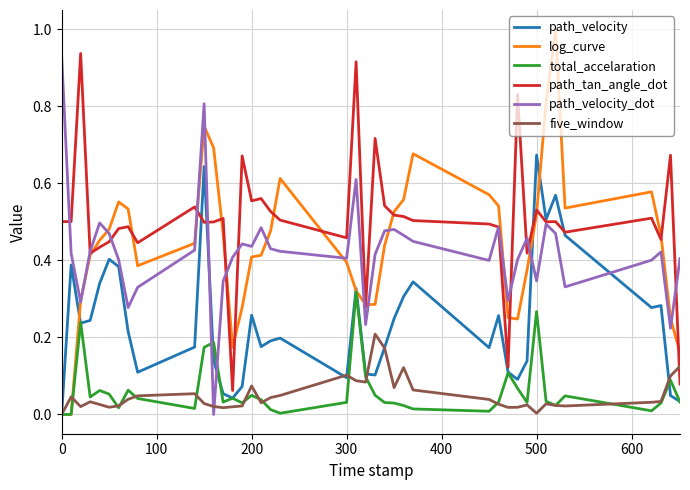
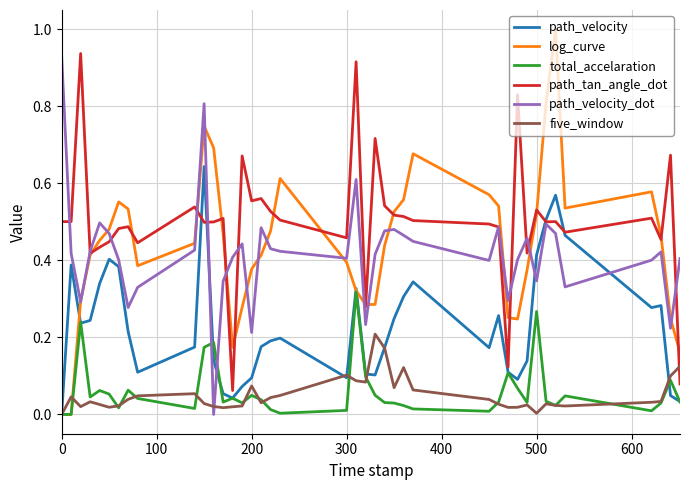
  {
    "path_velocity": {
-     "200": 0.26,
+     "200": 0.10,
      "300": 0.10,
-     "500": 0.67
+     "500": 0.41
    },
    "log_curve": {
-     "200": 0.41,
+     "200": 0.38,
      "300": 0.39,
      "500": 0.52
    },
    "total_accelaration": {
      "200": 0.05,
-     "300": 0.03,
+     "300": 0.01,
      "500": 0.27
    },
    "path_tan_angle_dot": {
      "0": 0.50,
      "200": 0.55,
      "300": 0.46,
      "500": 0.53
    },
    "path_velocity_dot": {
      "0": 0.93,
-     "200": 0.44,
+     "200": 0.21,
      "300": 0.41,
      "500": 0.35
    },
    "five_window": {
      "200": 0.07,
      "300": 0.10,
      "500": 0.00
    }
  }
